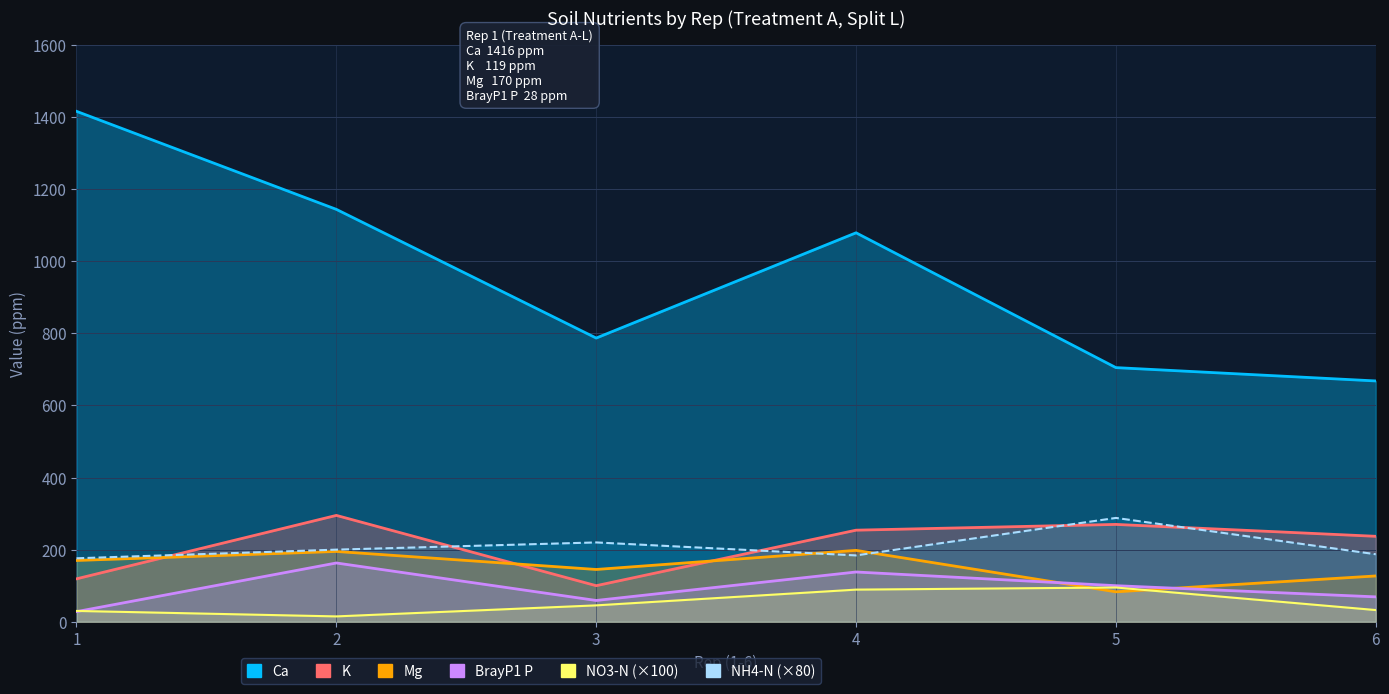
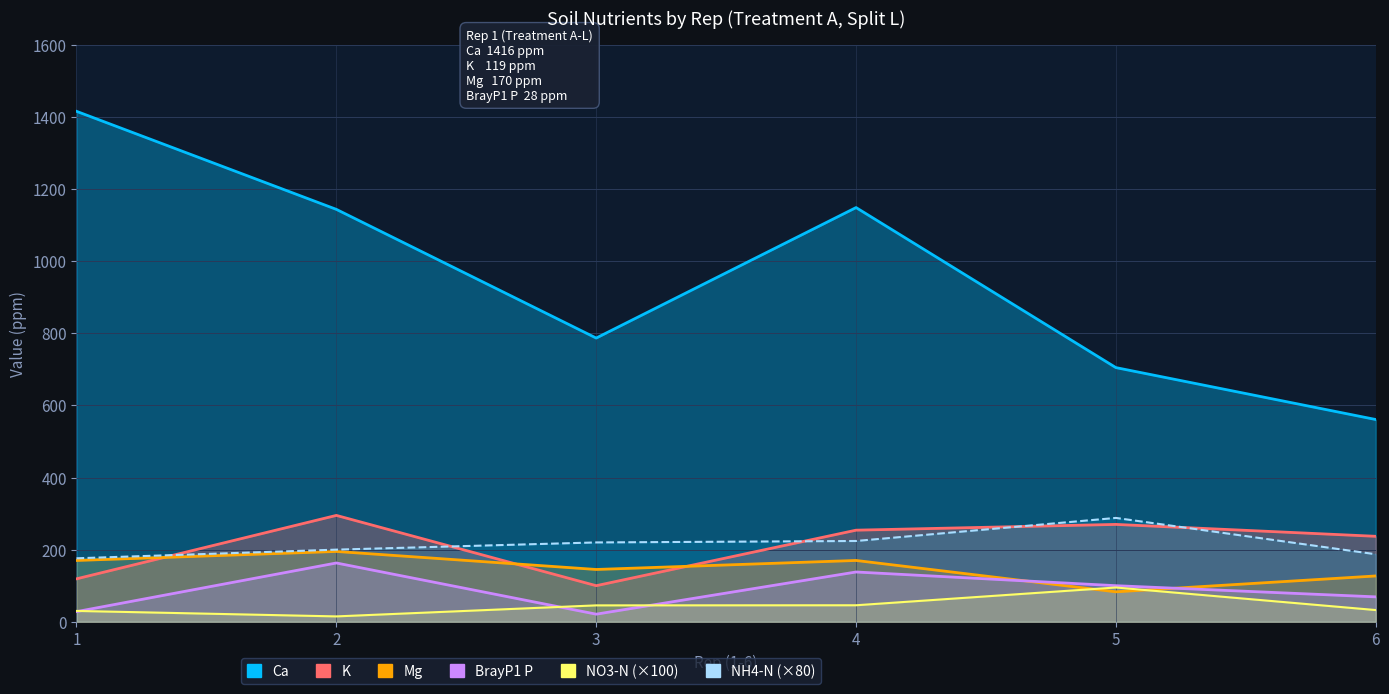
  {
    "Ca": {
      "1": 1420,
      "2": 1140,
      "3": 790,
-     "4": 1080,
+     "4": 1150,
      "5": 710,
-     "6": 670
+     "6": 560
    },
    "K": {
      "1": 120,
      "2": 300,
      "3": 100,
      "4": 250,
      "5": 270,
      "6": 240
    },
    "Mg": {
      "3": 150,
-     "4": 200,
+     "4": 170,
      "5": 80,
      "6": 130
    },
    "BrayP1 P": {
      "2": 160,
-     "3": 60,
+     "3": 20,
      "4": 140,
      "6": 70
    },
    "NO3-N (×100)": {
      "2": 10,
      "3": 50,
-     "4": 90,
+     "4": 50,
      "6": 30
    },
    "NH4-N (×80)": {
      "3": 220,
-     "4": 180,
+     "4": 220,
      "5": 290,
      "6": 190
    }
  }
